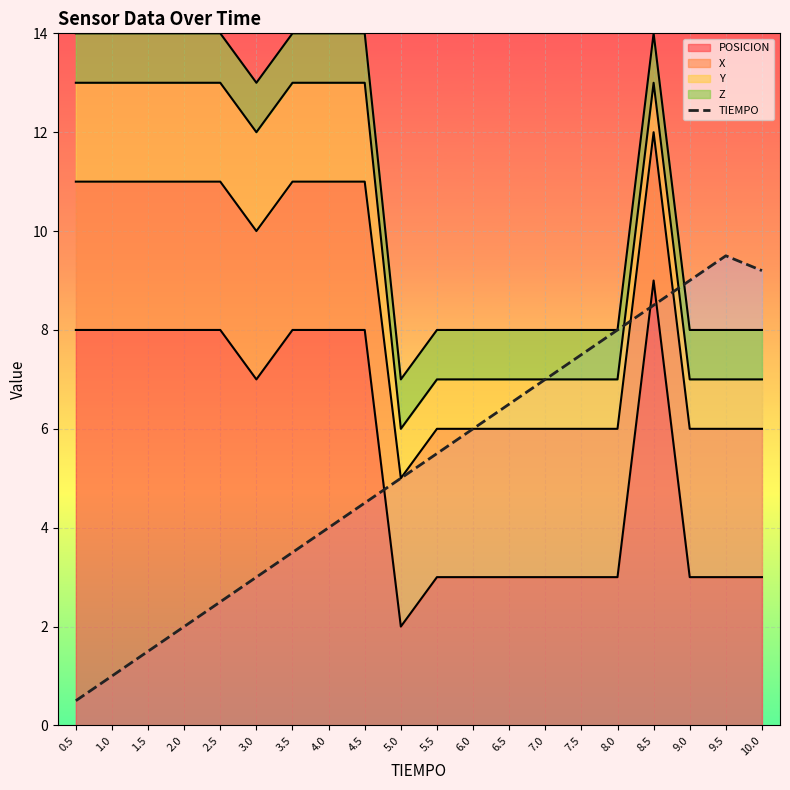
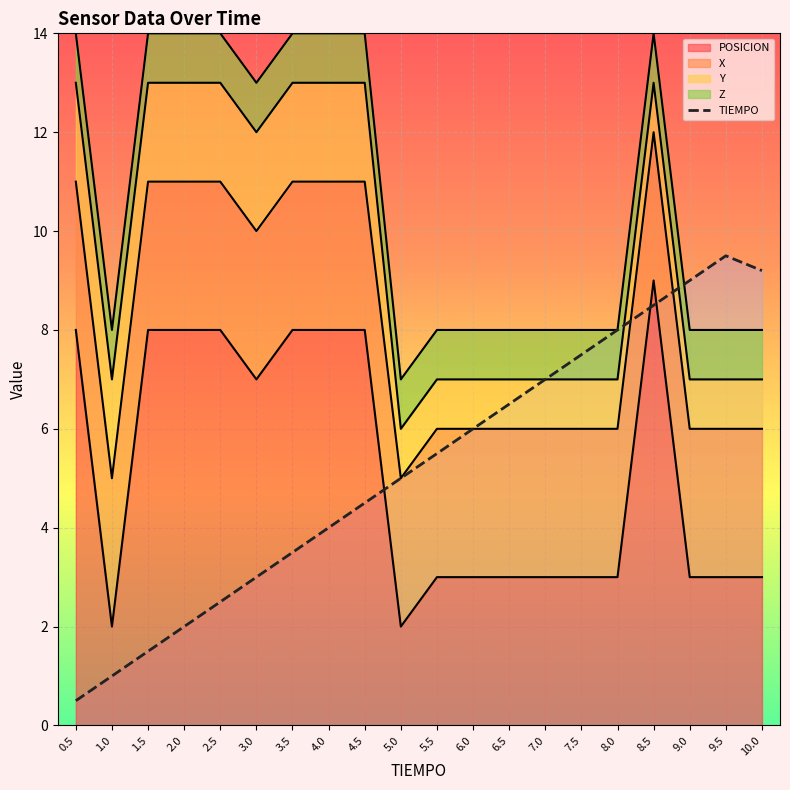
  {
    "POSICION": {
      "0.5": 8,
-     "1.0": 8,
+     "1.0": 2,
      "1.5": 8,
      "2.0": 8,
      "2.5": 8,
      "3.0": 7,
      "3.5": 8,
      "4.0": 8,
      "4.5": 8,
      "5.0": 2,
      "5.5": 3,
      "6.0": 3,
      "6.5": 3,
      "7.0": 3,
      "7.5": 3,
      "8.0": 3,
      "8.5": 9,
      "9.0": 3,
      "9.5": 3,
      "10.0": 3
    },
    "X": {
      "0.5": 3,
      "1.0": 3,
      "1.5": 3,
      "2.0": 3,
      "2.5": 3,
      "3.0": 3,
      "3.5": 3,
      "4.0": 3,
      "4.5": 3,
      "5.5": 3,
      "6.5": 3,
      "7.0": 3,
      "7.5": 3,
      "8.0": 3,
      "8.5": 3,
      "9.0": 3,
      "9.5": 3,
      "10.0": 3
    },
    "Y": {
      "0.5": 2,
      "1.0": 2,
      "1.5": 2,
      "2.0": 2,
      "2.5": 2,
      "3.0": 2,
      "3.5": 2,
      "4.0": 2,
      "4.5": 2,
      "5.0": 1,
      "5.5": 1,
      "6.0": 1,
      "6.5": 1,
      "7.5": 1,
      "8.0": 1,
      "8.5": 1,
      "9.0": 1,
      "9.5": 1,
      "10.0": 1
    },
    "Z": {
      "0.5": 1,
      "1.0": 1,
      "1.5": 1,
      "2.0": 1,
      "2.5": 1,
      "3.0": 1,
      "3.5": 1,
      "4.0": 1,
      "4.5": 1,
      "5.0": 1,
      "5.5": 1,
      "6.0": 1,
      "6.5": 1,
      "7.0": 1,
      "7.5": 1,
      "8.5": 1,
      "9.0": 1,
      "9.5": 1,
      "10.0": 1
    },
    "TIEMPO": {
      "0.5": 0.5,
      "1.0": 1,
      "1.5": 1.5,
      "2.0": 2,
      "2.5": 2.5,
      "3.0": 3,
      "3.5": 3.5,
      "4.0": 4,
      "4.5": 4.5,
      "5.5": 5.5,
      "6.5": 6.5,
      "7.5": 7.5,
      "8.5": 8.5,
      "9.0": 9,
      "9.5": 9.5,
      "10.0": 9.2
    }
  }
